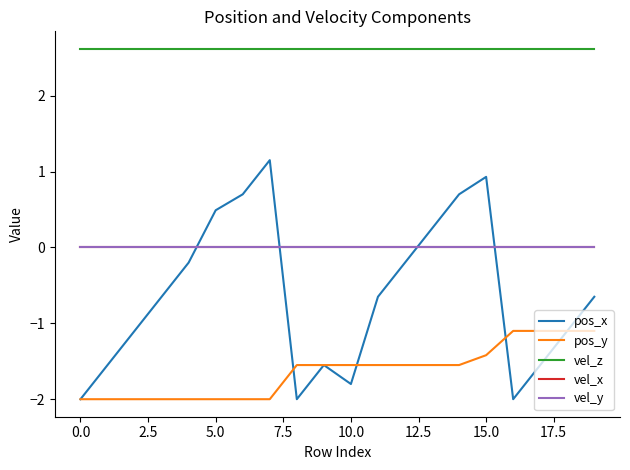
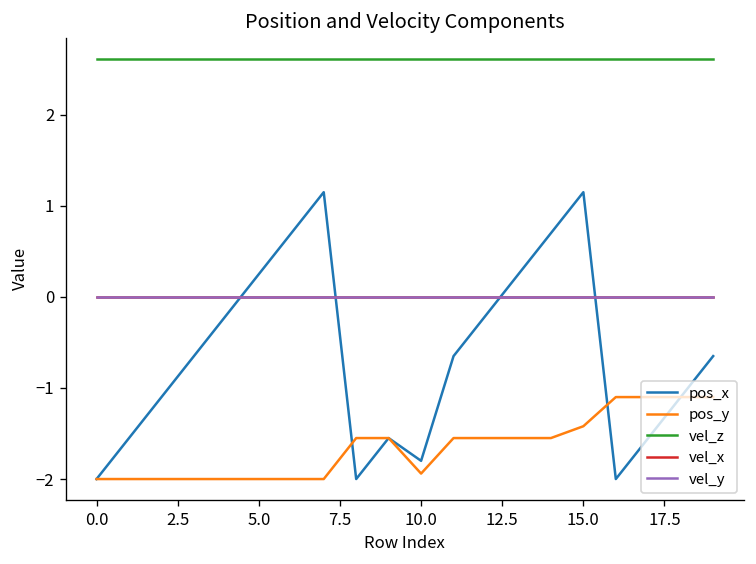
  {
    "pos_x": {
-     "5.0": 0.5,
+     "5.0": 0.3,
      "10.0": -1.8,
-     "15.0": 0.9
+     "15.0": 1.2
    },
    "pos_y": {
      "5.0": -2.0,
-     "10.0": -1.6,
+     "10.0": -1.9,
      "15.0": -1.4
    },
    "vel_z": {
      "0.0": 2.6,
      "5.0": 2.6,
      "10.0": 2.6,
      "15.0": 2.6
    },
    "vel_y": {
      "0.0": 0.0,
      "5.0": 0.0,
      "10.0": 0.0,
      "15.0": 0.0
    }
  }
